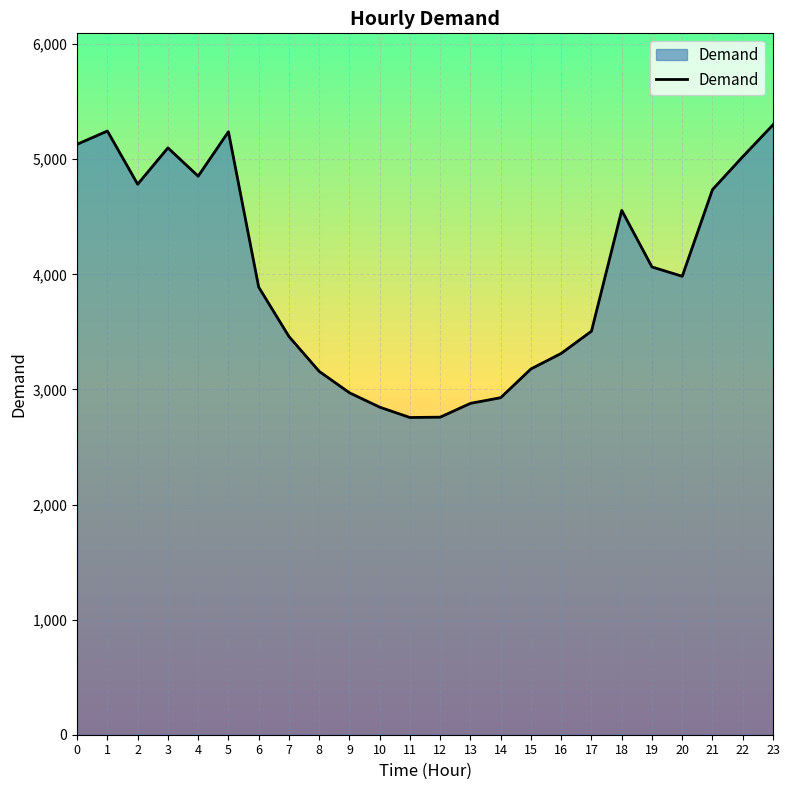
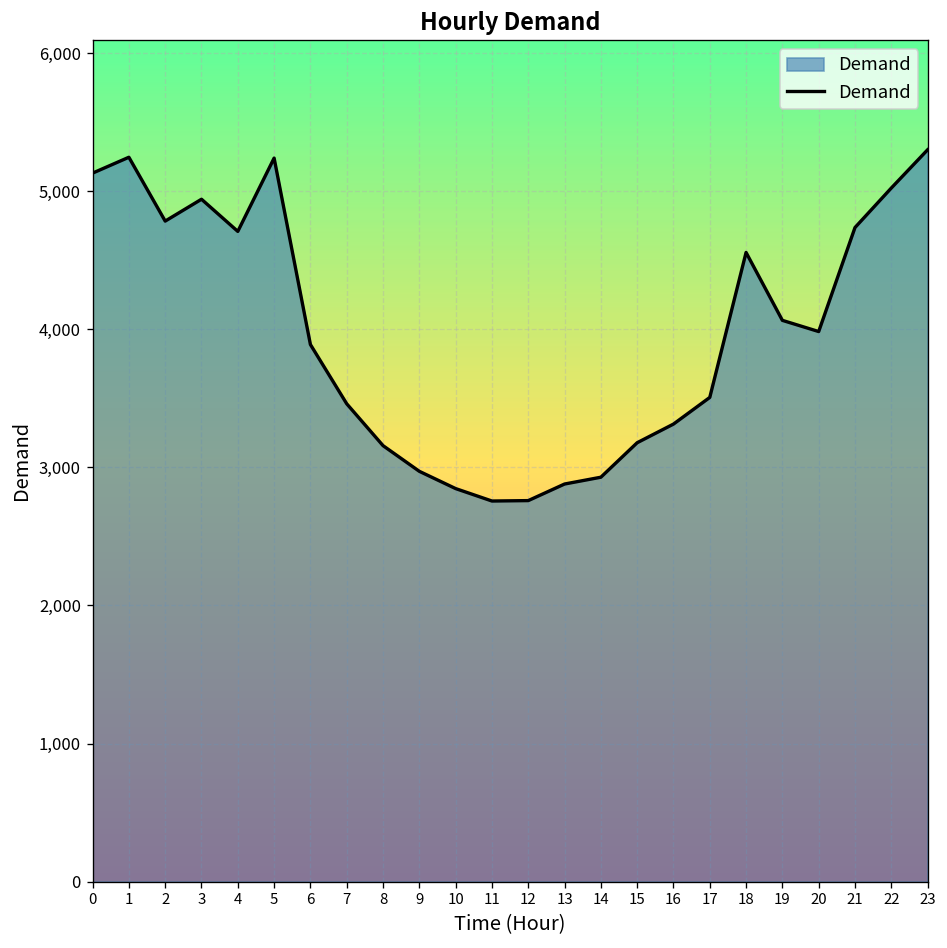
  {
    "0": "5,130",
    "1": "5,250",
    "2": "4,780",
-   "3": "5,100",
-   "4": "4,850",
+   "3": "4,940",
+   "4": "4,710",
    "5": "5,240",
    "6": "3,890",
    "7": "3,460",
    "8": "3,160",
    "9": "2,970",
    "10": "2,850",
    "11": "2,760",
    "12": "2,760",
    "13": "2,880",
    "14": "2,930",
    "15": "3,180",
    "16": "3,310",
    "17": "3,510",
    "18": "4,560",
    "19": "4,060",
    "20": "3,980",
    "21": "4,740",
    "22": "5,020",
    "23": "5,300"
  }
